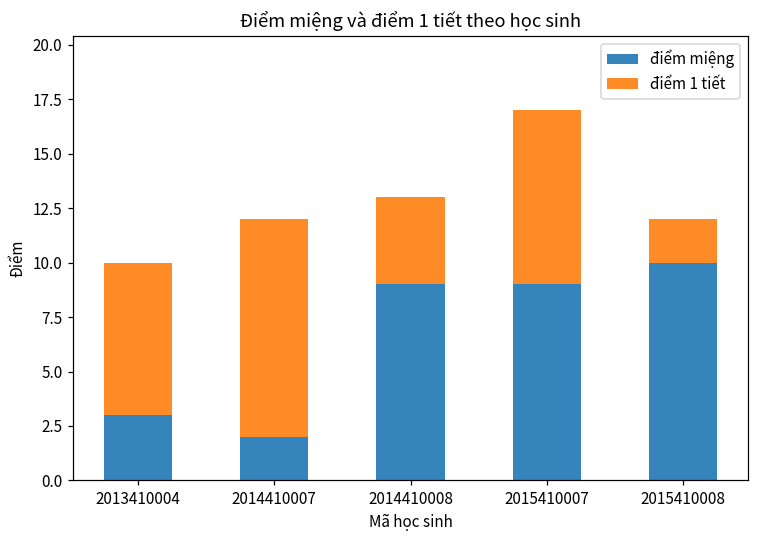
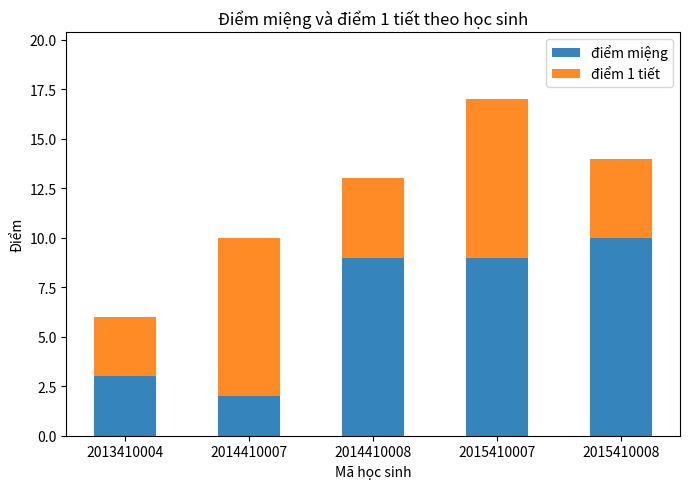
  {
    "điểm miệng": {
      "2013410004": 3,
      "2014410007": 2,
      "2014410008": 9,
      "2015410007": 9,
      "2015410008": 10
    },
    "điểm 1 tiết": {
-     "2013410004": 7,
-     "2014410007": 10,
+     "2013410004": 3,
+     "2014410007": 8,
      "2014410008": 4,
      "2015410007": 8,
-     "2015410008": 2
+     "2015410008": 4
    }
  }
